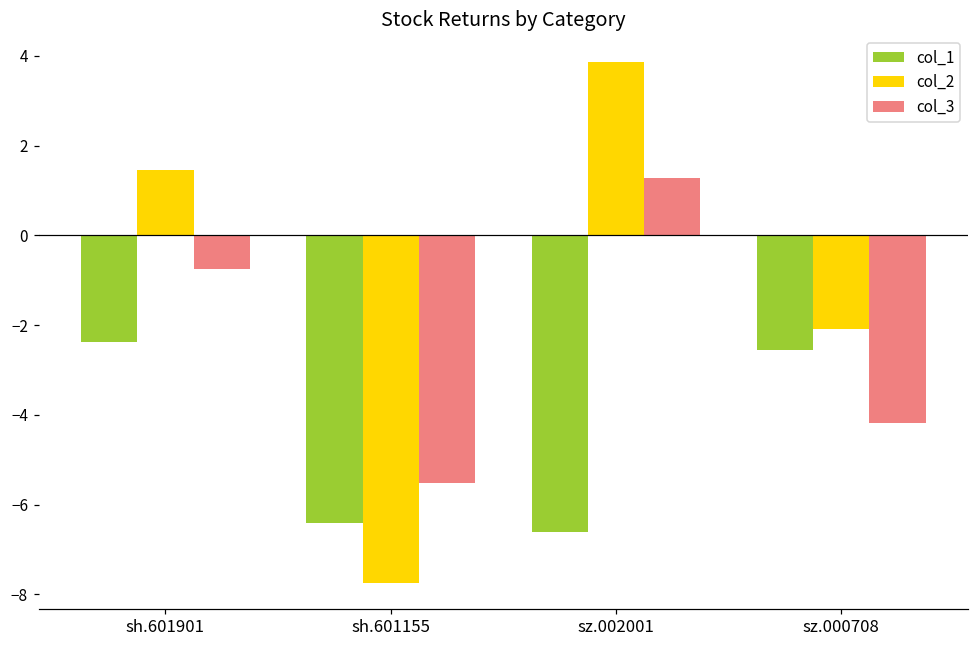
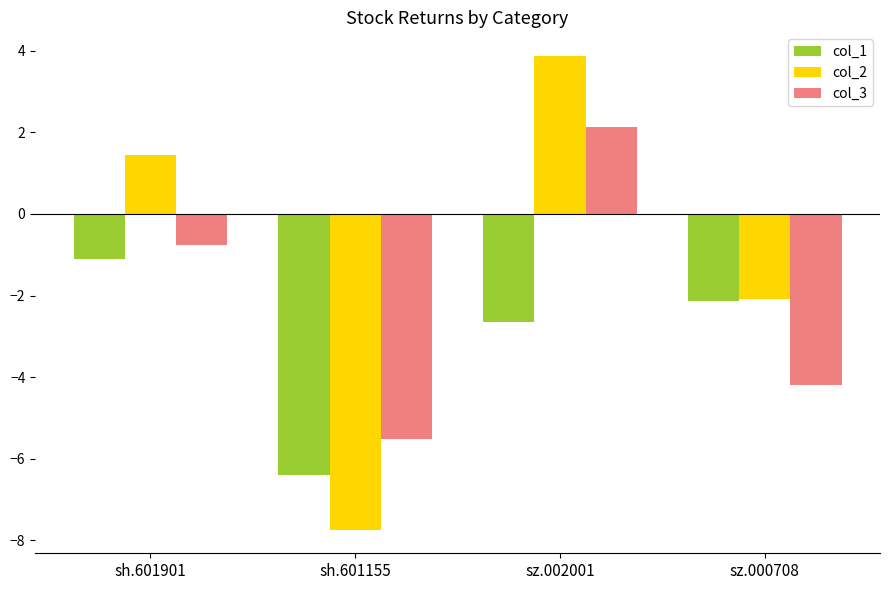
  {
    "col_1": {
-     "sh.601901": -2.4,
+     "sh.601901": -1.1,
      "sh.601155": -6.4,
-     "sz.002001": -6.6,
-     "sz.000708": -2.5
+     "sz.002001": -2.7,
+     "sz.000708": -2.1
    },
    "col_2": {
      "sh.601901": 1.4,
      "sh.601155": -7.7,
      "sz.002001": 3.9,
      "sz.000708": -2.1
    },
    "col_3": {
      "sh.601901": -0.8,
      "sh.601155": -5.5,
-     "sz.002001": 1.3,
+     "sz.002001": 2.1,
      "sz.000708": -4.2
    }
  }
